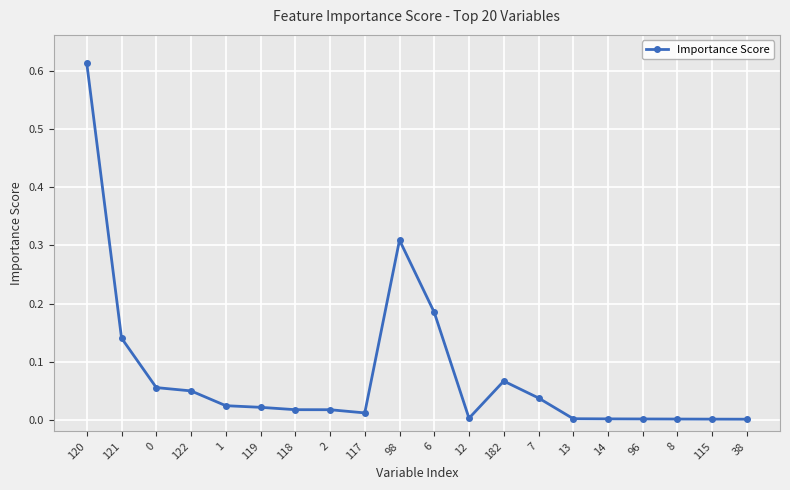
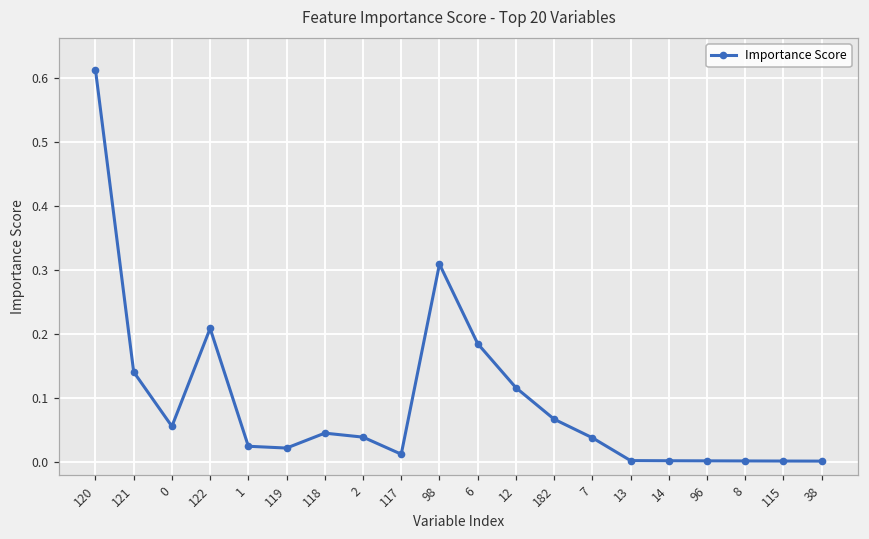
  {
    "120": 0.61,
    "121": 0.14,
    "0": 0.06,
-   "122": 0.05,
+   "122": 0.21,
    "1": 0.02,
    "119": 0.02,
-   "118": 0.02,
-   "2": 0.02,
+   "118": 0.04,
+   "2": 0.04,
    "117": 0.01,
    "98": 0.31,
    "6": 0.18,
-   "12": 0.00,
+   "12": 0.12,
    "182": 0.07,
    "7": 0.04,
    "13": 0.00,
    "14": 0.00,
    "96": 0.00,
    "8": 0.00,
    "115": 0.00,
    "38": 0.00
  }
